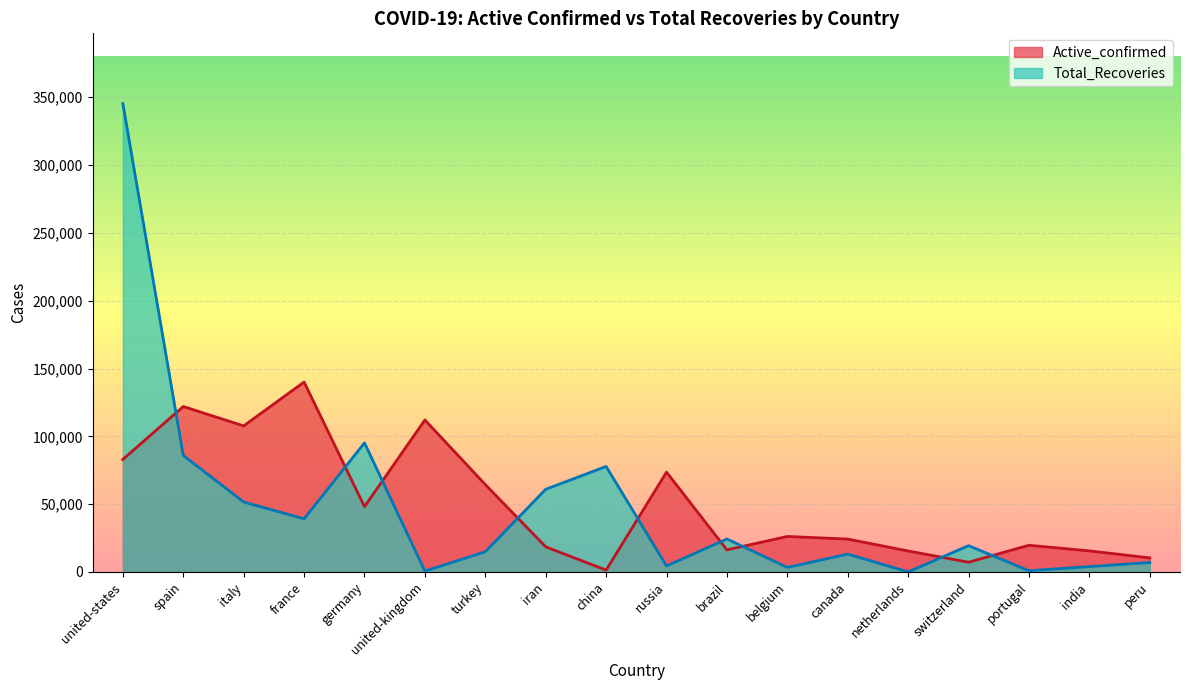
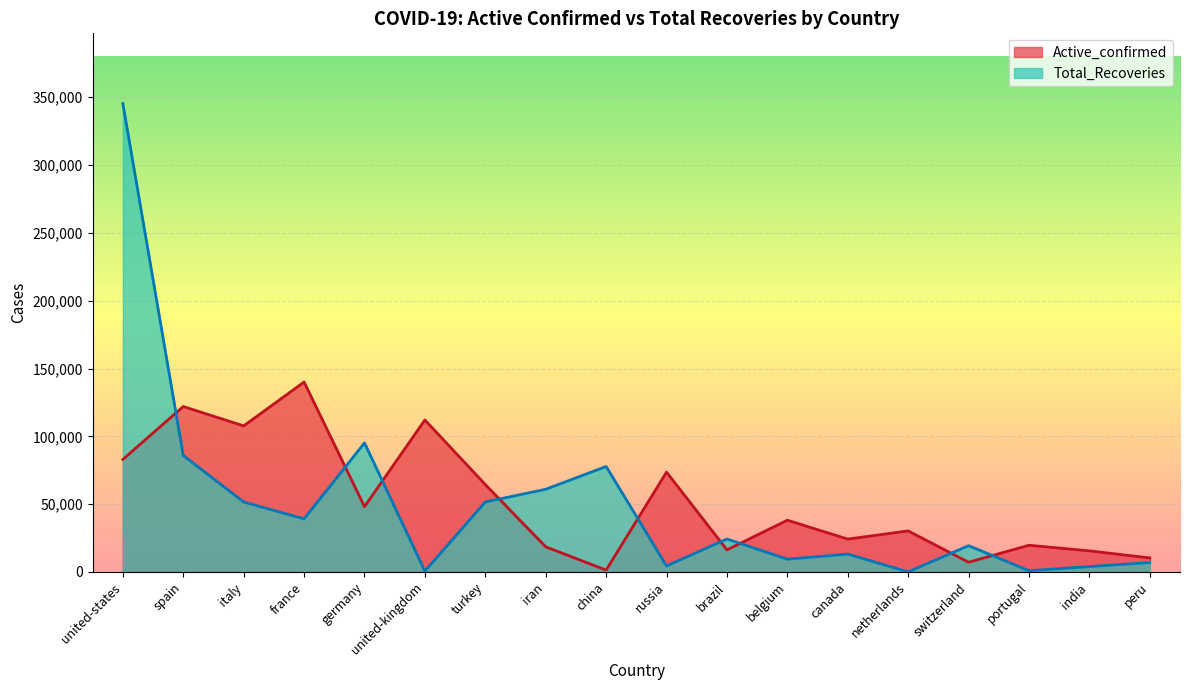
  {
    "Active_confirmed": {
      "united-states": "83,000",
      "spain": "122,000",
      "italy": "108,000",
      "france": "140,000",
      "germany": "48,000",
      "united-kingdom": "112,000",
      "turkey": "64,000",
      "iran": "19,000",
      "china": "1,000",
      "russia": "74,000",
      "brazil": "16,000",
-     "belgium": "26,000",
+     "belgium": "38,000",
      "canada": "24,000",
-     "netherlands": "15,000",
+     "netherlands": "30,000",
      "switzerland": "7,000",
      "portugal": "20,000",
      "india": "16,000",
      "peru": "10,000"
    },
    "Total_Recoveries": {
      "united-states": "345,000",
      "spain": "86,000",
      "italy": "52,000",
      "france": "39,000",
      "germany": "95,000",
      "united-kingdom": "1,000",
-     "turkey": "15,000",
+     "turkey": "52,000",
      "iran": "61,000",
      "china": "78,000",
      "russia": "4,000",
      "brazil": "24,000",
-     "belgium": "3,000",
+     "belgium": "9,000",
      "canada": "13,000",
      "netherlands": "0",
      "switzerland": "19,000",
      "portugal": "1,000",
      "india": "4,000",
      "peru": "7,000"
    }
  }
